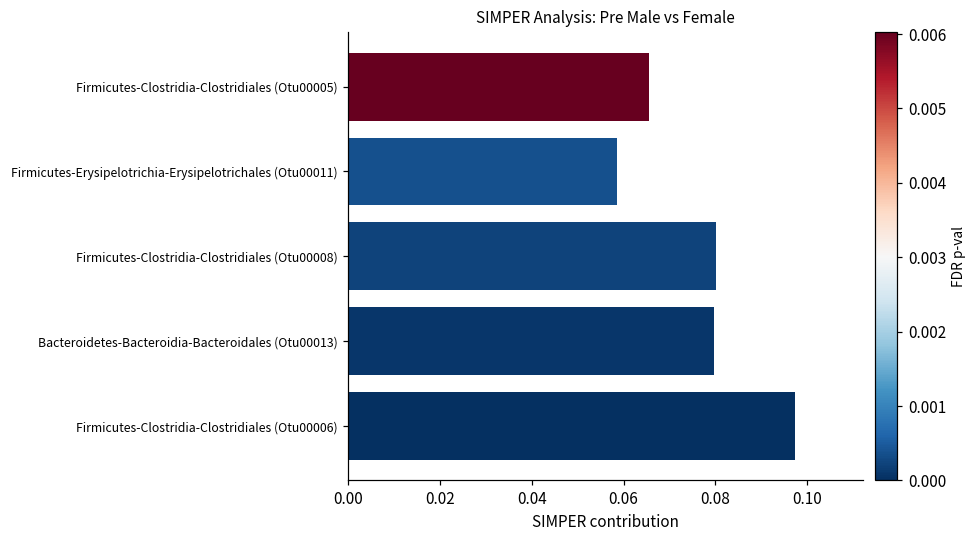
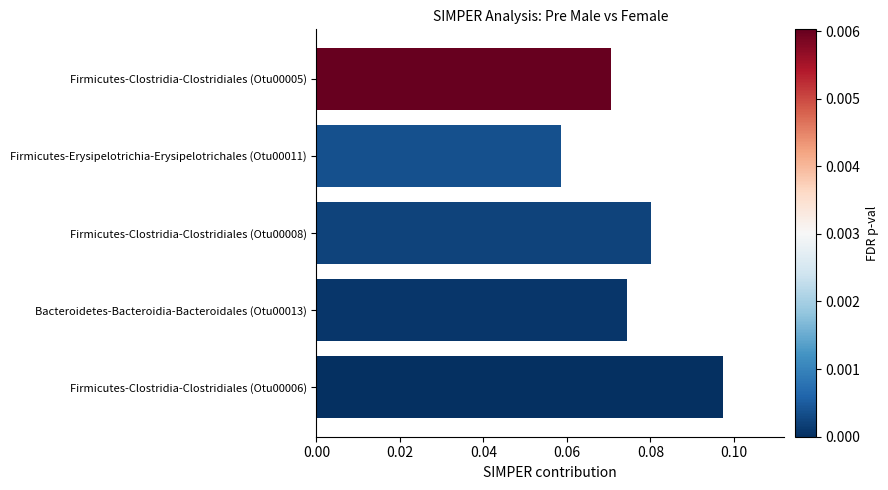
  {
-   "Firmicutes-Clostridia-Clostridiales (Otu00005)": 0.065,
+   "Firmicutes-Clostridia-Clostridiales (Otu00005)": 0.071,
    "Firmicutes-Erysipelotrichia-Erysipelotrichales (Otu00011)": 0.059,
    "Firmicutes-Clostridia-Clostridiales (Otu00008)": 0.080,
-   "Bacteroidetes-Bacteroidia-Bacteroidales (Otu00013)": 0.080,
+   "Bacteroidetes-Bacteroidia-Bacteroidales (Otu00013)": 0.074,
    "Firmicutes-Clostridia-Clostridiales (Otu00006)": 0.097
  }
